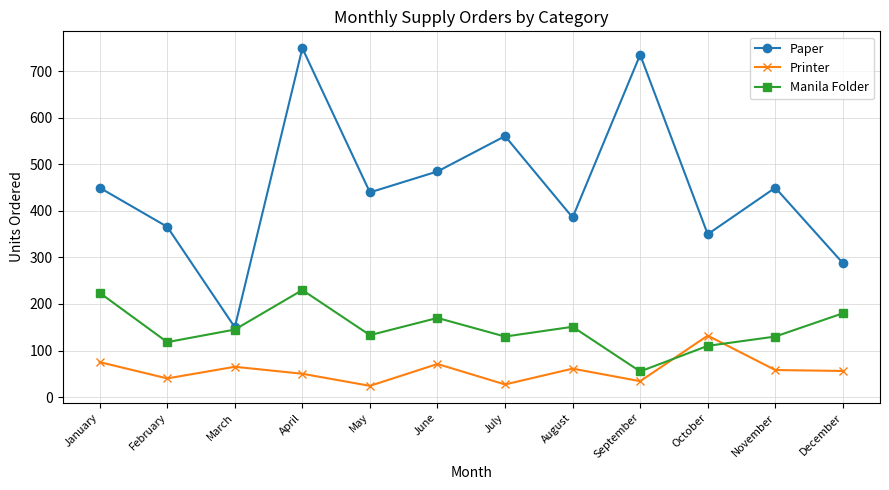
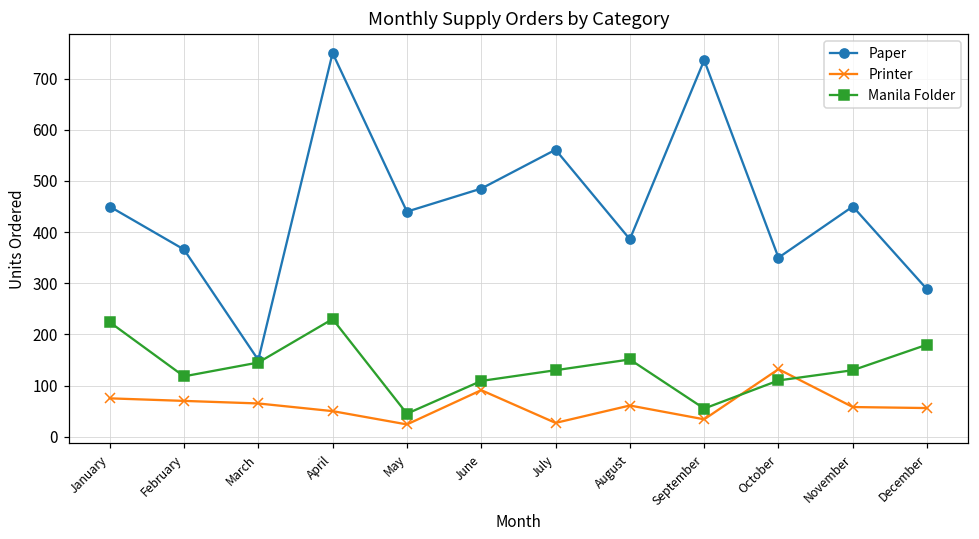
  {
    "Paper": {
      "January": 450,
      "February": 370,
      "April": 750,
      "May": 440,
      "June": 490,
      "July": 560,
      "August": 390,
      "September": 740,
      "October": 350,
      "November": 450,
      "December": 290
    },
    "Printer": {
      "January": 80,
-     "February": 40,
+     "February": 70,
      "March": 70,
      "April": 50,
      "May": 20,
-     "June": 70,
+     "June": 90,
      "July": 30,
      "August": 60,
      "September": 30,
      "October": 130,
      "November": 60,
      "December": 60
    },
    "Manila Folder": {
      "January": 220,
      "February": 120,
      "April": 230,
-     "May": 130,
-     "June": 170,
+     "May": 50,
+     "June": 110,
      "July": 130,
      "August": 150,
      "September": 60,
      "October": 110,
      "November": 130,
      "December": 180
    }
  }
